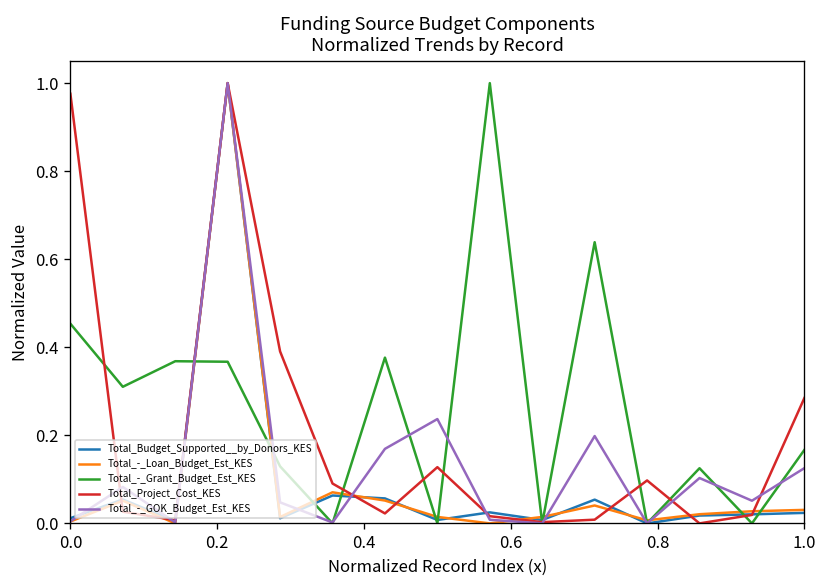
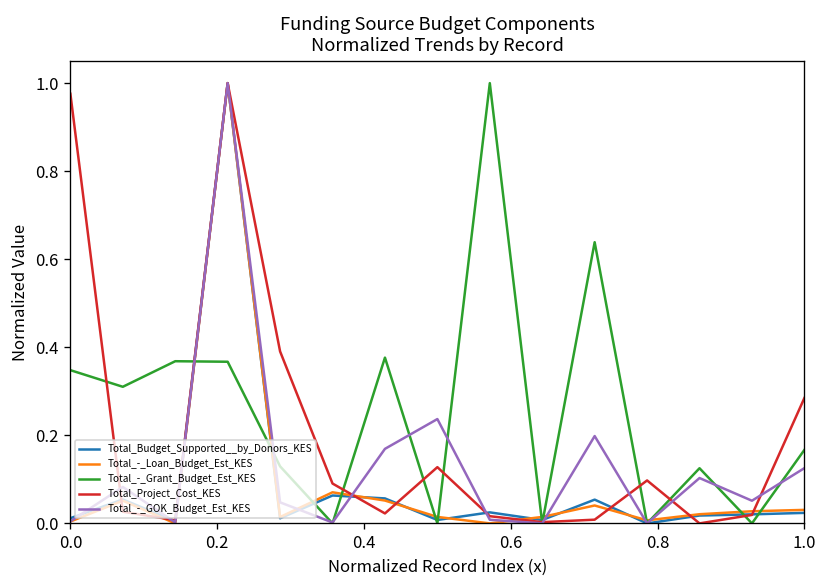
  {
    "Total_Budget_Supported__by_Donors_KES": {
      "0.0": 0.01
    },
    "Total_-_Grant_Budget_Est_KES": {
-     "0.0": 0.45,
+     "0.0": 0.35,
      "1.0": 0.17
    },
    "Total_Project_Cost_KES": {
      "0.0": 0.98,
      "1.0": 0.28
    },
    "Total_-_GOK_Budget_Est_KES": {
      "1.0": 0.13
    }
  }
